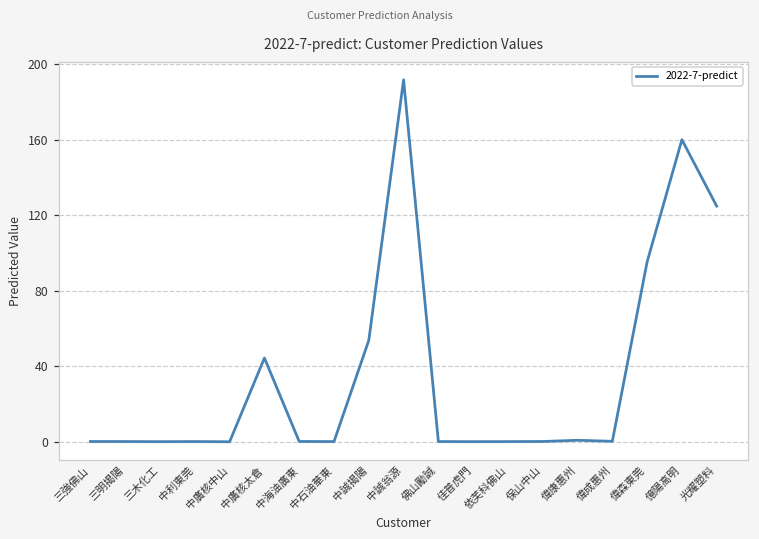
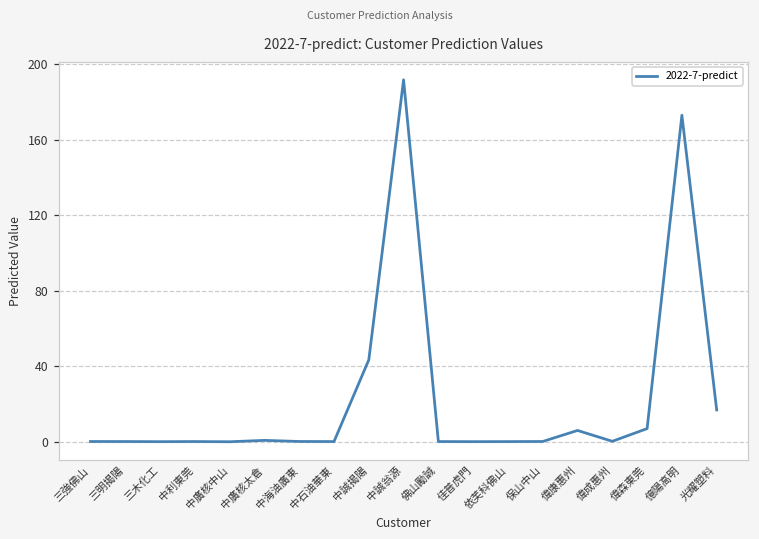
  {
    "三強佛山": 0,
    "三明揭陽": 0,
    "三木化工": 0,
    "中利東莞": 0,
    "中廣核中山": 0,
-   "中廣核太倉": 44,
+   "中廣核太倉": 1,
    "中海油廣東": 0,
    "中石油華東": 0,
-   "中誠揭陽": 54,
+   "中誠揭陽": 43,
    "中誠翁源": 192,
    "佛山勵誠": 0,
    "佳普虎門": 0,
    "依芙科佛山": 0,
    "保山中山": 0,
-   "偉康惠州": 1,
+   "偉康惠州": 6,
    "偉成惠州": 0,
-   "偉森東莞": 95,
-   "億陽高明": 160,
-   "光耀塑料": 125
+   "偉森東莞": 7,
+   "億陽高明": 173,
+   "光耀塑料": 17
  }
